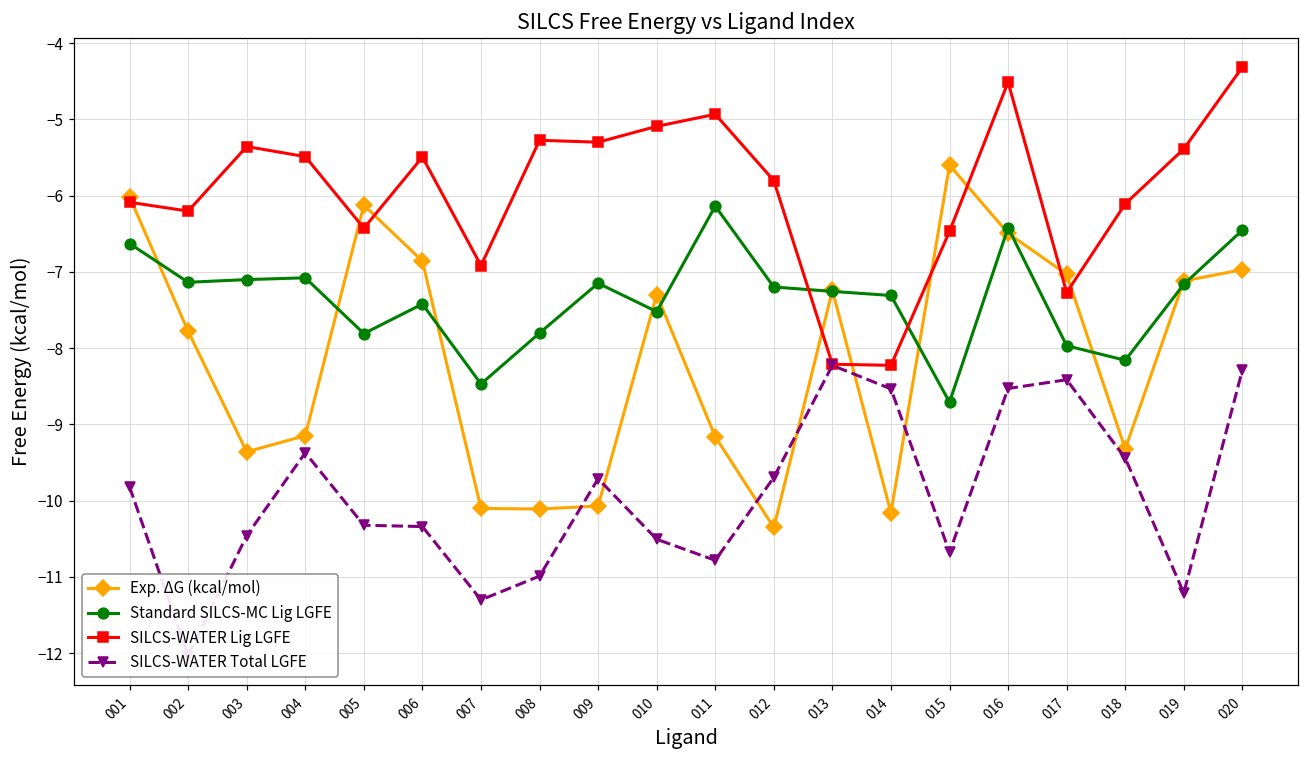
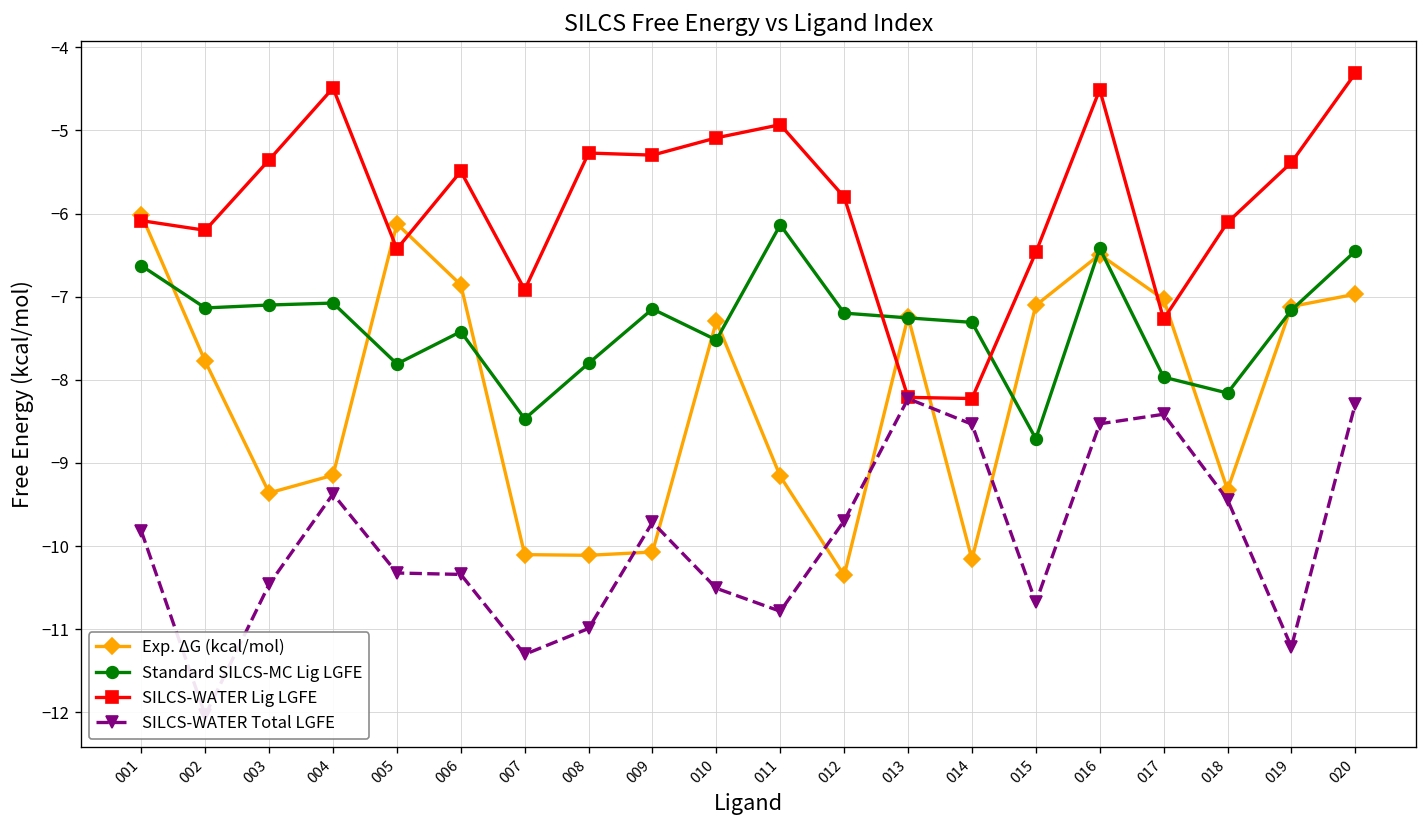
  {
    "Exp. ΔG (kcal/mol)": {
      "001": -6.0,
      "002": -7.8,
      "003": -9.4,
      "004": -9.1,
      "005": -6.1,
      "006": -6.9,
      "007": -10.1,
      "008": -10.1,
      "009": -10.1,
      "010": -7.3,
      "011": -9.2,
      "012": -10.4,
      "014": -10.2,
-     "015": -5.6,
+     "015": -7.1,
      "016": -6.5,
      "017": -7.0,
      "018": -9.3,
      "019": -7.1,
      "020": -7.0
    },
    "Standard SILCS-MC Lig LGFE": {
      "001": -6.6,
      "002": -7.1,
      "003": -7.1,
      "004": -7.1,
      "005": -7.8,
      "006": -7.4,
      "007": -8.5,
      "008": -7.8,
      "009": -7.1,
      "010": -7.5,
      "011": -6.1,
      "012": -7.2,
      "014": -7.3,
      "015": -8.7,
      "016": -6.4,
      "017": -8.0,
      "018": -8.2,
      "019": -7.2,
      "020": -6.5
    },
    "SILCS-WATER Lig LGFE": {
      "001": -6.1,
      "002": -6.2,
      "003": -5.4,
-     "004": -5.5,
+     "004": -4.5,
      "005": -6.4,
      "006": -5.5,
      "007": -6.9,
      "008": -5.3,
      "009": -5.3,
      "010": -5.1,
      "011": -4.9,
      "012": -5.8,
      "014": -8.2,
      "015": -6.5,
      "016": -4.5,
      "017": -7.3,
      "018": -6.1,
      "019": -5.4,
      "020": -4.3
    },
    "SILCS-WATER Total LGFE": {
      "001": -9.8,
      "003": -10.5,
      "004": -9.4,
      "005": -10.3,
      "006": -10.3,
      "007": -11.3,
      "008": -11.0,
      "009": -9.7,
      "010": -10.5,
      "011": -10.8,
      "012": -9.7,
      "014": -8.5,
      "015": -10.7,
      "016": -8.5,
      "017": -8.4,
      "018": -9.4,
      "019": -11.2,
      "020": -8.3
    }
  }
